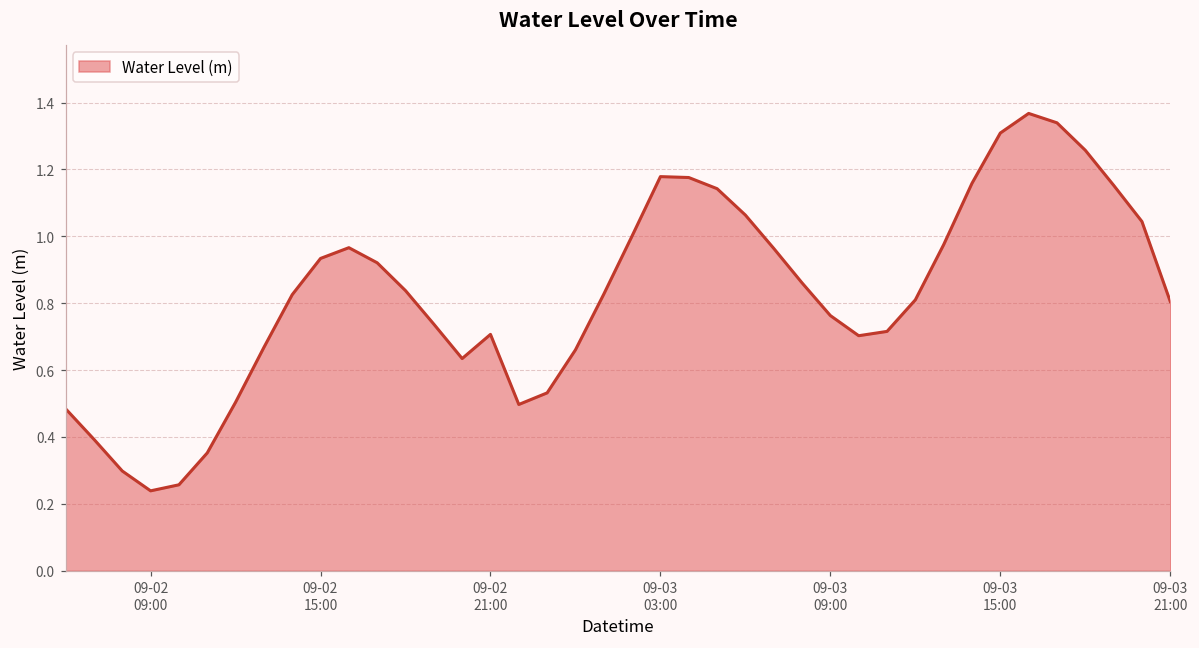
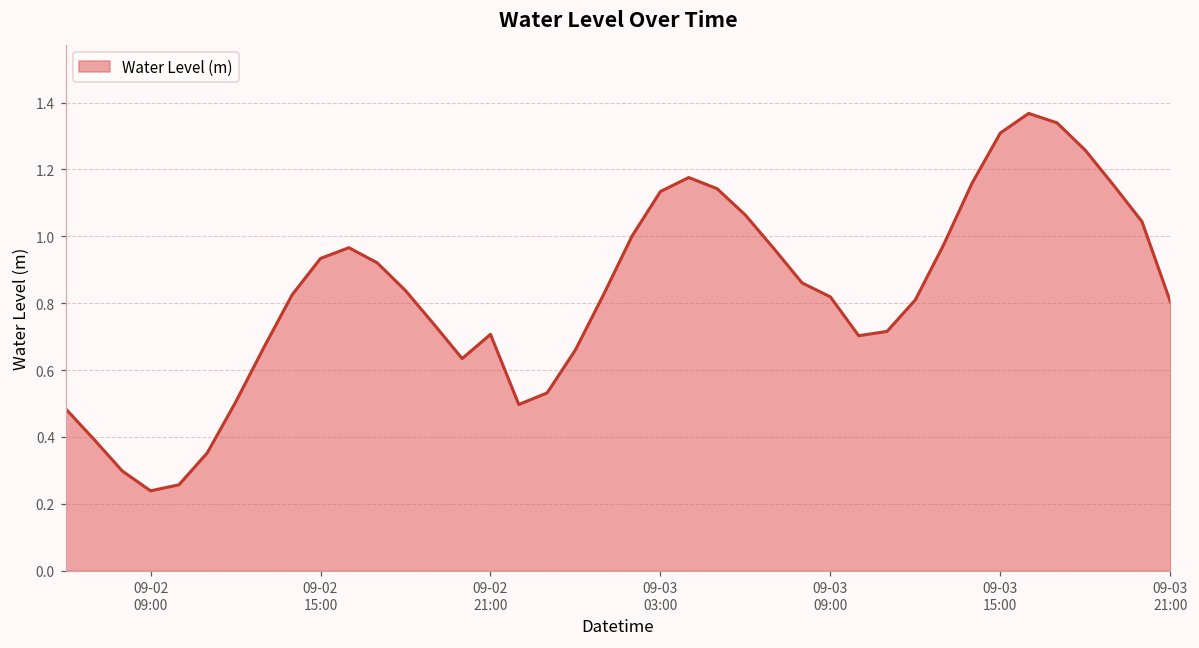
  {
    "09-02 09:00": 0.24,
    "09-02 15:00": 0.93,
    "09-02 21:00": 0.71,
-   "09-03 03:00": 1.18,
-   "09-03 09:00": 0.76,
+   "09-03 03:00": 1.13,
+   "09-03 09:00": 0.82,
    "09-03 15:00": 1.31,
    "09-03 21:00": 0.80
  }
